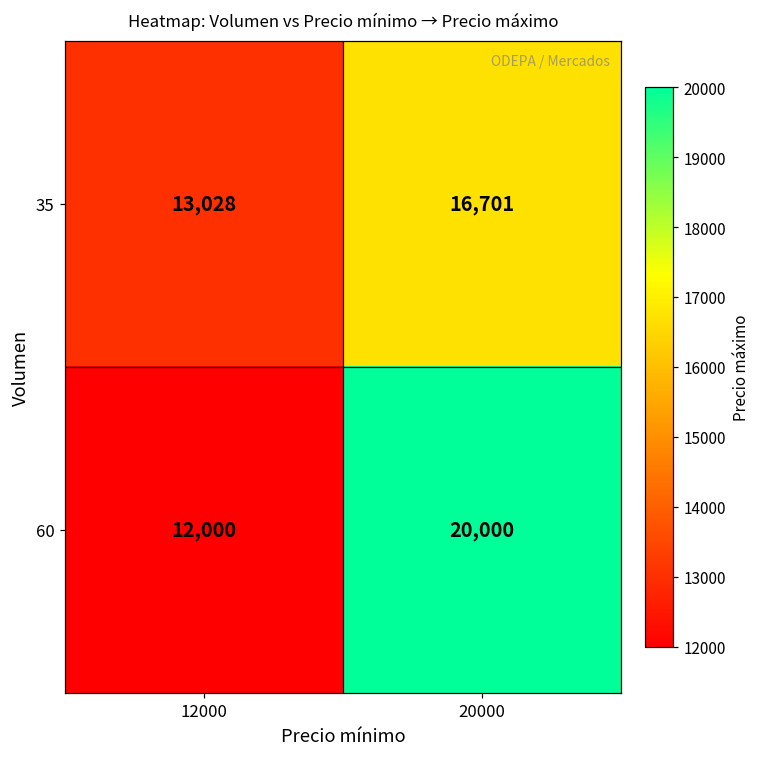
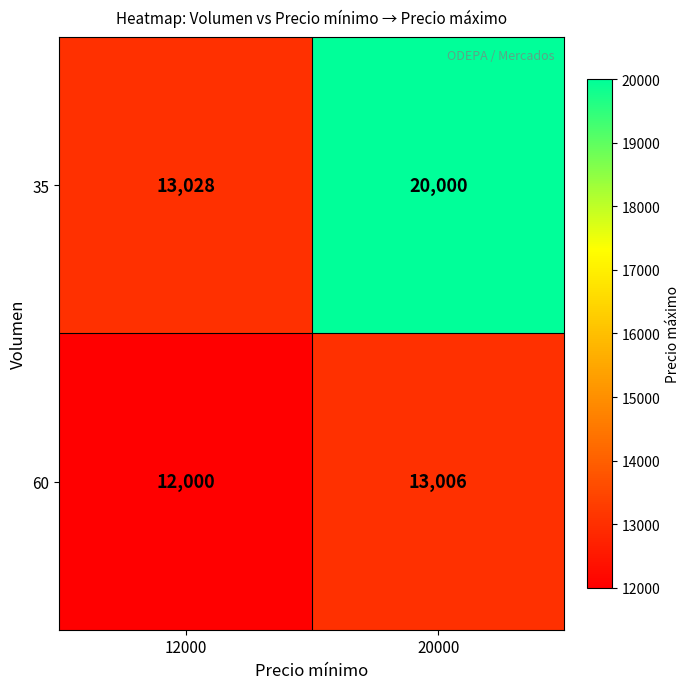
  {
    "35": {
      "12000": "13,028",
-     "20000": "16,701"
+     "20000": "20,000"
    },
    "60": {
      "12000": "12,000",
-     "20000": "20,000"
+     "20000": "13,006"
    }
  }
